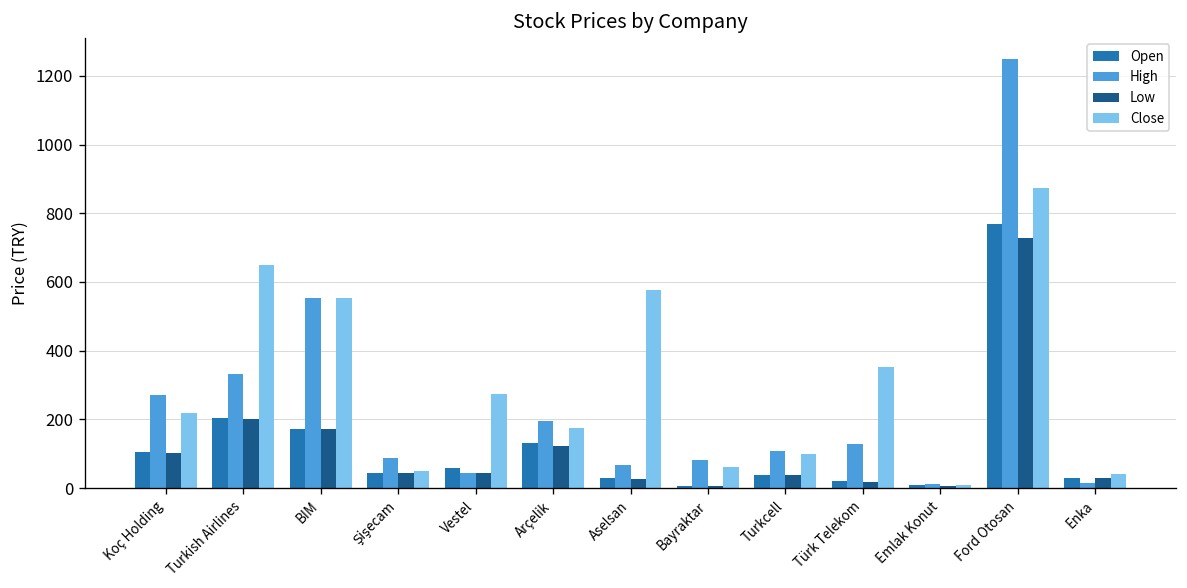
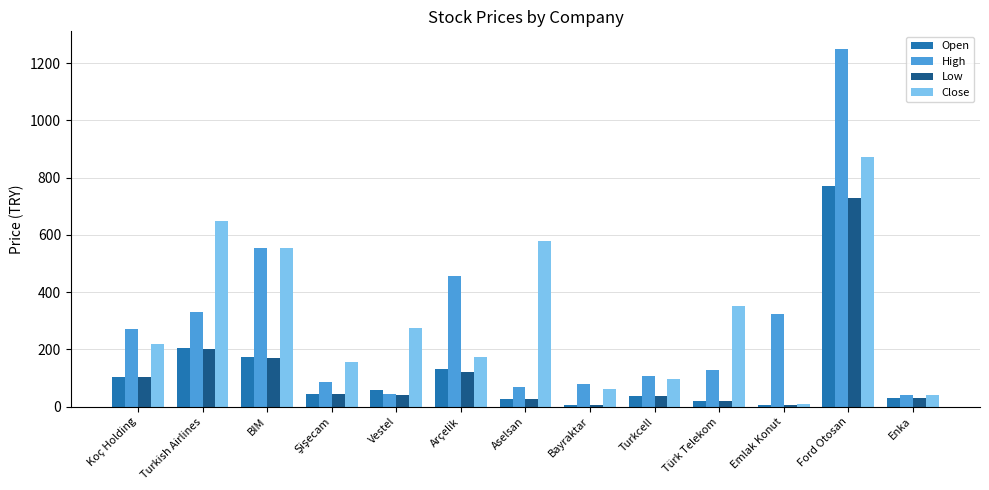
  {
    "High": {
      "Koç Holding": 270,
      "Turkish Airlines": 330,
      "BIM": 550,
      "Şişecam": 90,
      "Vestel": 40,
-     "Arçelik": 200,
+     "Arçelik": 460,
      "Aselsan": 70,
      "Bayraktar": 80,
      "Turkcell": 110,
      "Türk Telekom": 130,
-     "Emlak Konut": 10,
+     "Emlak Konut": 320,
      "Ford Otosan": 1250,
-     "Enka": 10
+     "Enka": 40
    },
    "Close": {
      "Koç Holding": 220,
      "Turkish Airlines": 650,
      "BIM": 550,
-     "Şişecam": 50,
+     "Şişecam": 160,
      "Vestel": 270,
      "Arçelik": 180,
      "Aselsan": 580,
      "Bayraktar": 60,
      "Turkcell": 100,
      "Türk Telekom": 350,
      "Emlak Konut": 10,
      "Ford Otosan": 870,
      "Enka": 40
    }
  }
